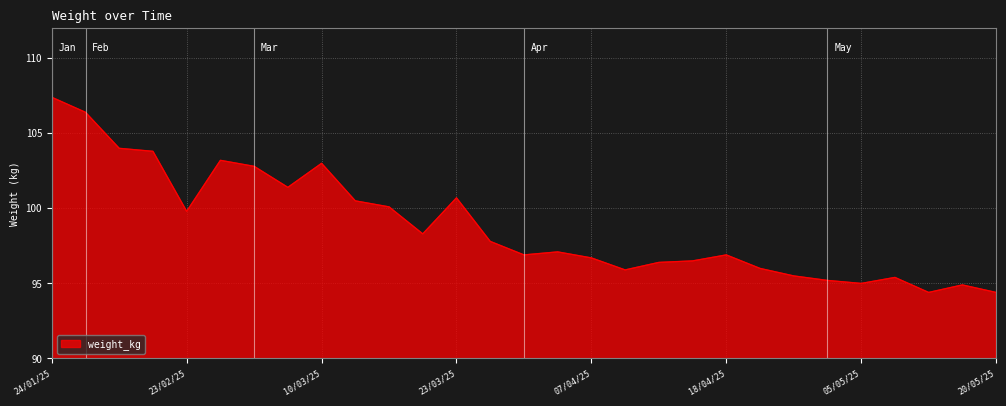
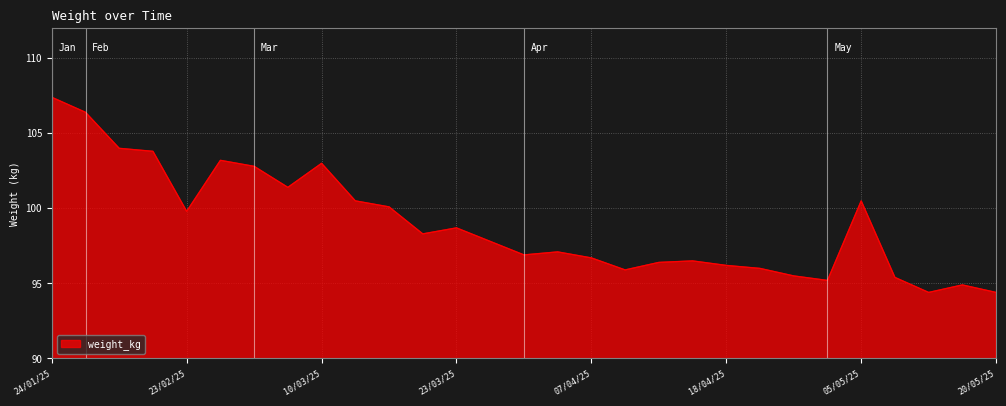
  {
    "24/01/25": 107.4,
    "23/02/25": 99.8,
    "10/03/25": 103.0,
-   "23/03/25": 100.7,
+   "23/03/25": 98.7,
    "07/04/25": 96.7,
-   "18/04/25": 96.9,
-   "05/05/25": 95.0,
+   "18/04/25": 96.2,
+   "05/05/25": 100.5,
    "20/05/25": 94.4
  }
